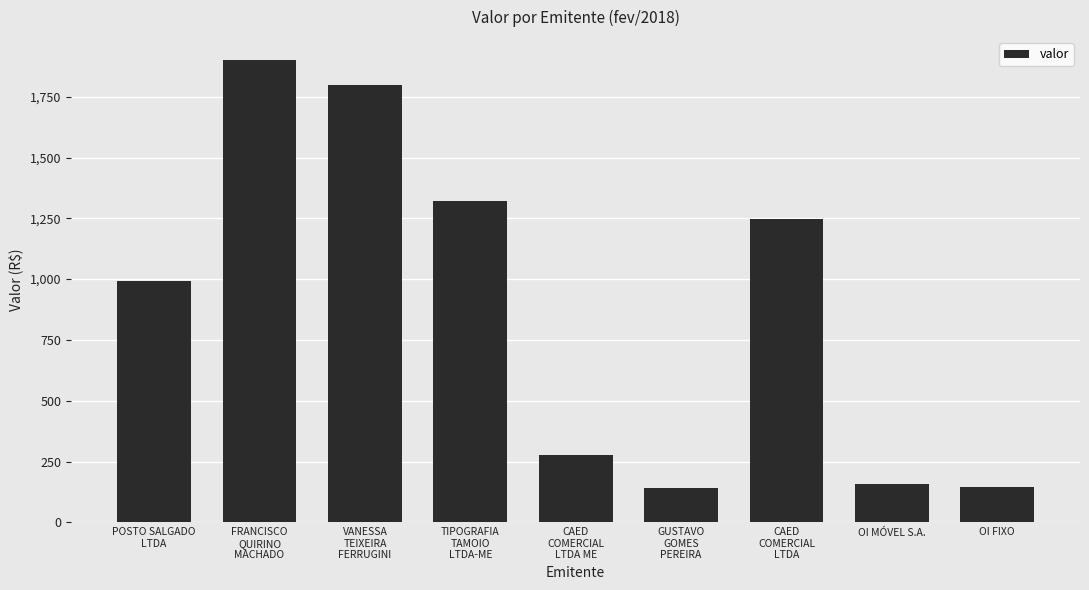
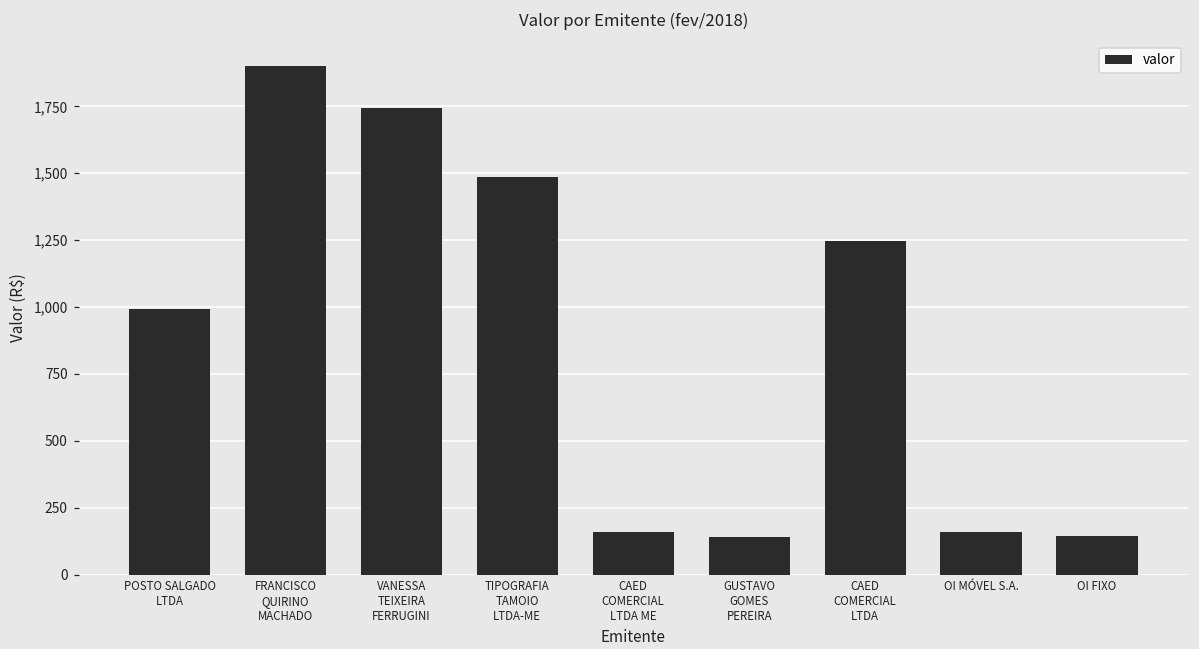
  {
    "POSTO SALGADO LTDA": "990",
    "FRANCISCO QUIRINO MACHADO": "1,900",
-   "VANESSA TEIXEIRA FERRUGINI": "1,800",
-   "TIPOGRAFIA TAMOIO LTDA-ME": "1,320",
-   "CAED COMERCIAL LTDA ME": "280",
+   "VANESSA TEIXEIRA FERRUGINI": "1,750",
+   "TIPOGRAFIA TAMOIO LTDA-ME": "1,490",
+   "CAED COMERCIAL LTDA ME": "160",
    "GUSTAVO GOMES PEREIRA": "140",
    "CAED COMERCIAL LTDA": "1,250",
    "OI MÓVEL S.A.": "160",
    "OI FIXO": "140"
  }
